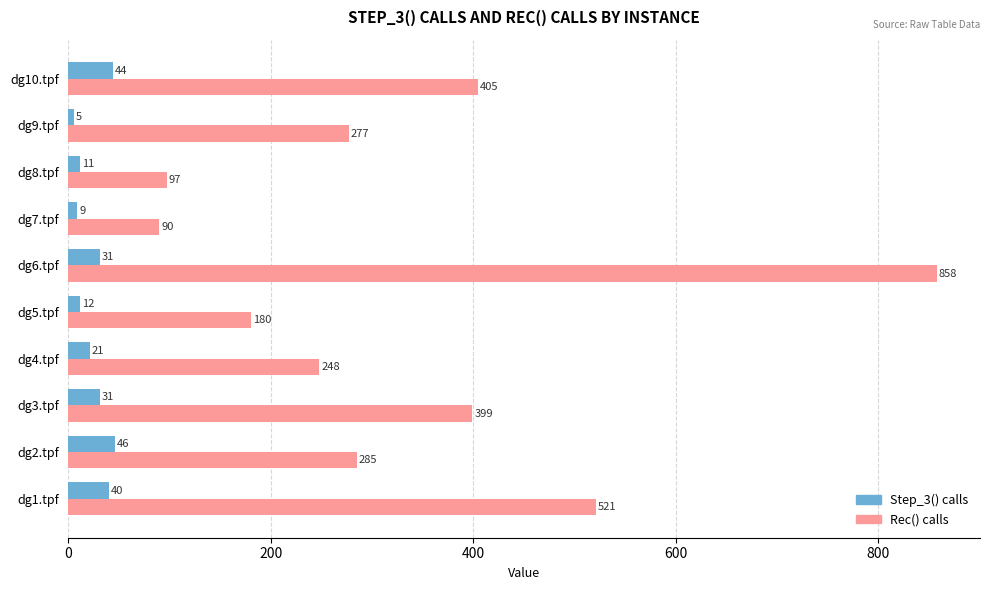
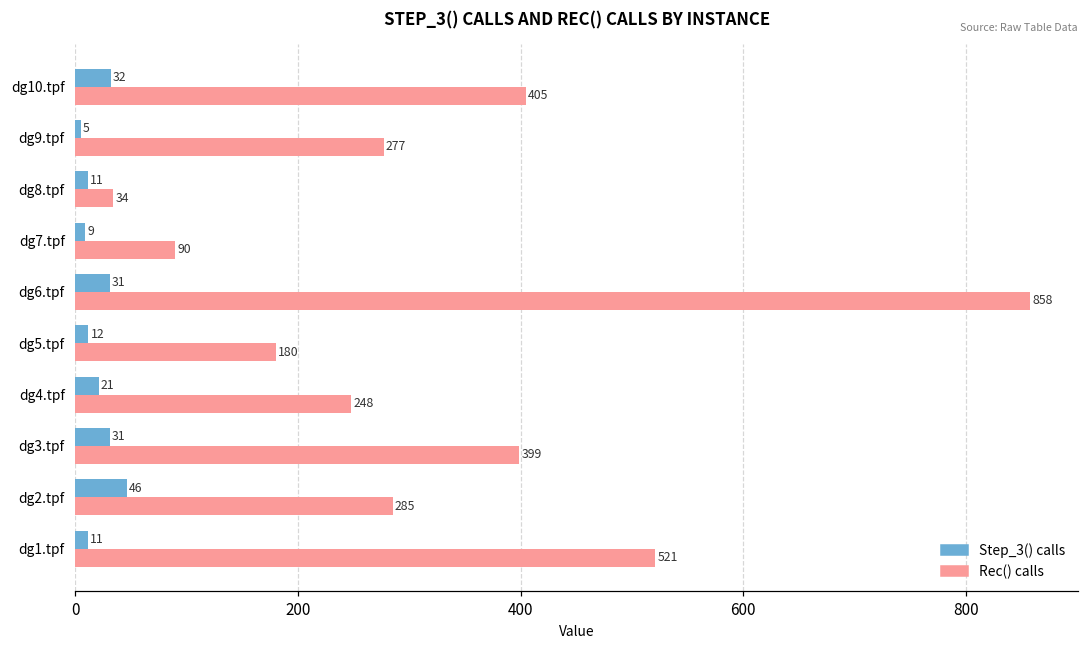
  {
    "Step_3() calls": {
-     "dg10.tpf": 44,
+     "dg10.tpf": 32,
      "dg9.tpf": 5,
      "dg8.tpf": 11,
      "dg7.tpf": 9,
      "dg6.tpf": 31,
      "dg5.tpf": 12,
      "dg4.tpf": 21,
      "dg3.tpf": 31,
      "dg2.tpf": 46,
-     "dg1.tpf": 40
+     "dg1.tpf": 11
    },
    "Rec() calls": {
      "dg10.tpf": 405,
      "dg9.tpf": 277,
-     "dg8.tpf": 97,
+     "dg8.tpf": 34,
      "dg7.tpf": 90,
      "dg6.tpf": 858,
      "dg5.tpf": 180,
      "dg4.tpf": 248,
      "dg3.tpf": 399,
      "dg2.tpf": 285,
      "dg1.tpf": 521
    }
  }
